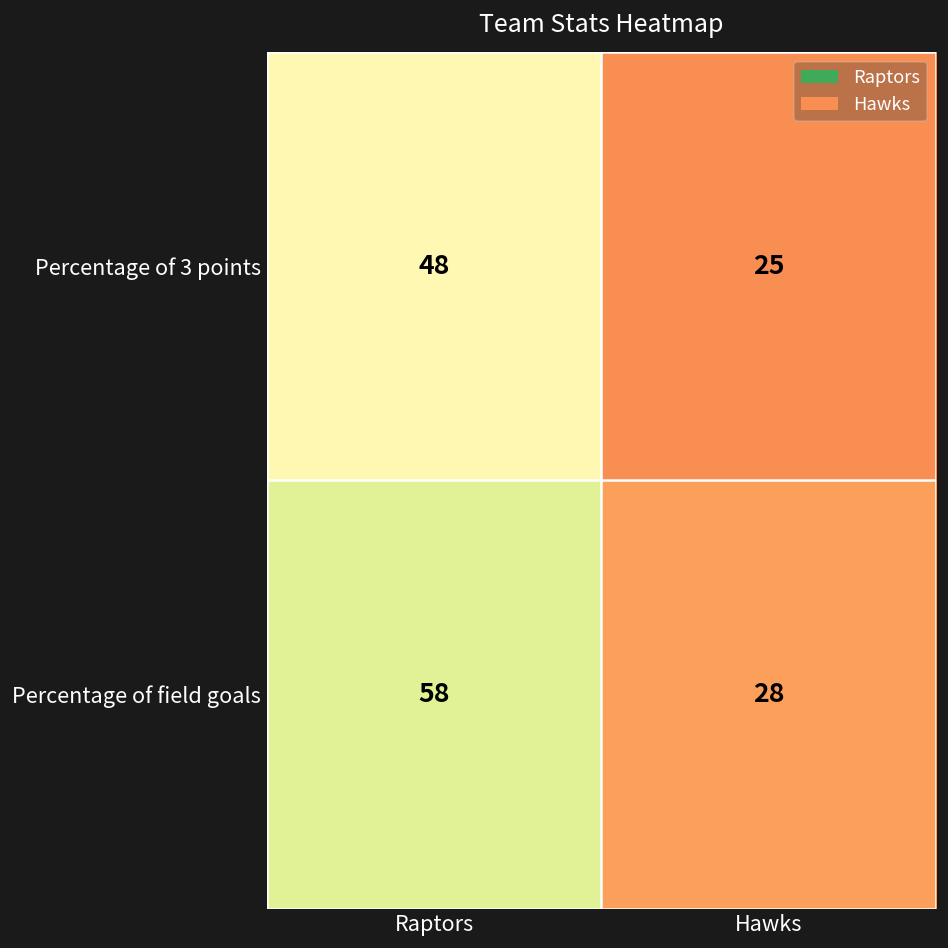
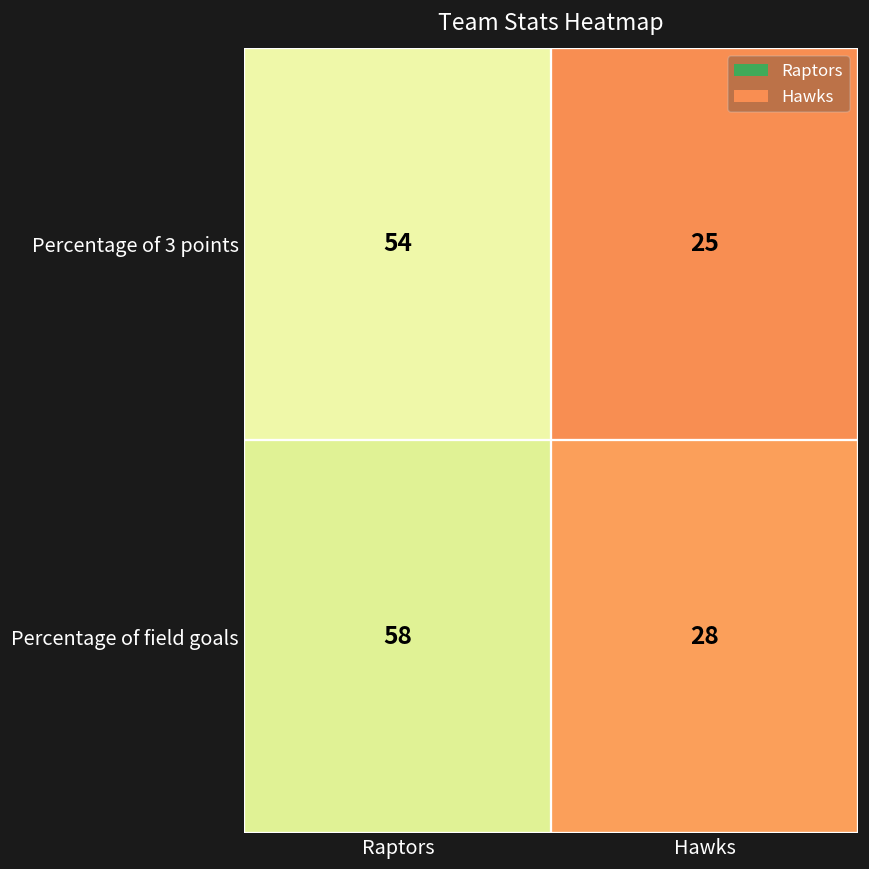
  {
    "Percentage of 3 points": {
-     "Raptors": 48,
+     "Raptors": 54,
      "Hawks": 25
    },
    "Percentage of field goals": {
      "Raptors": 58,
      "Hawks": 28
    }
  }
